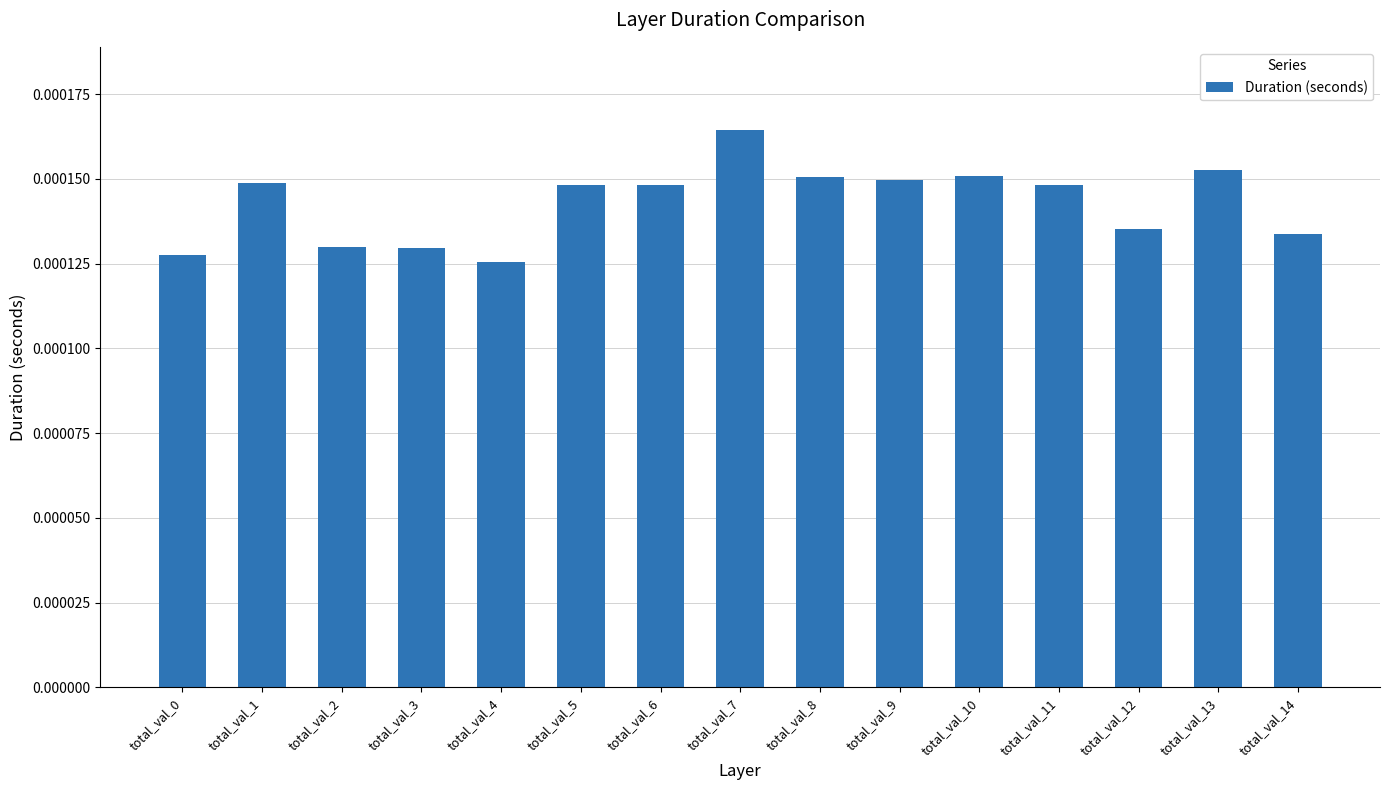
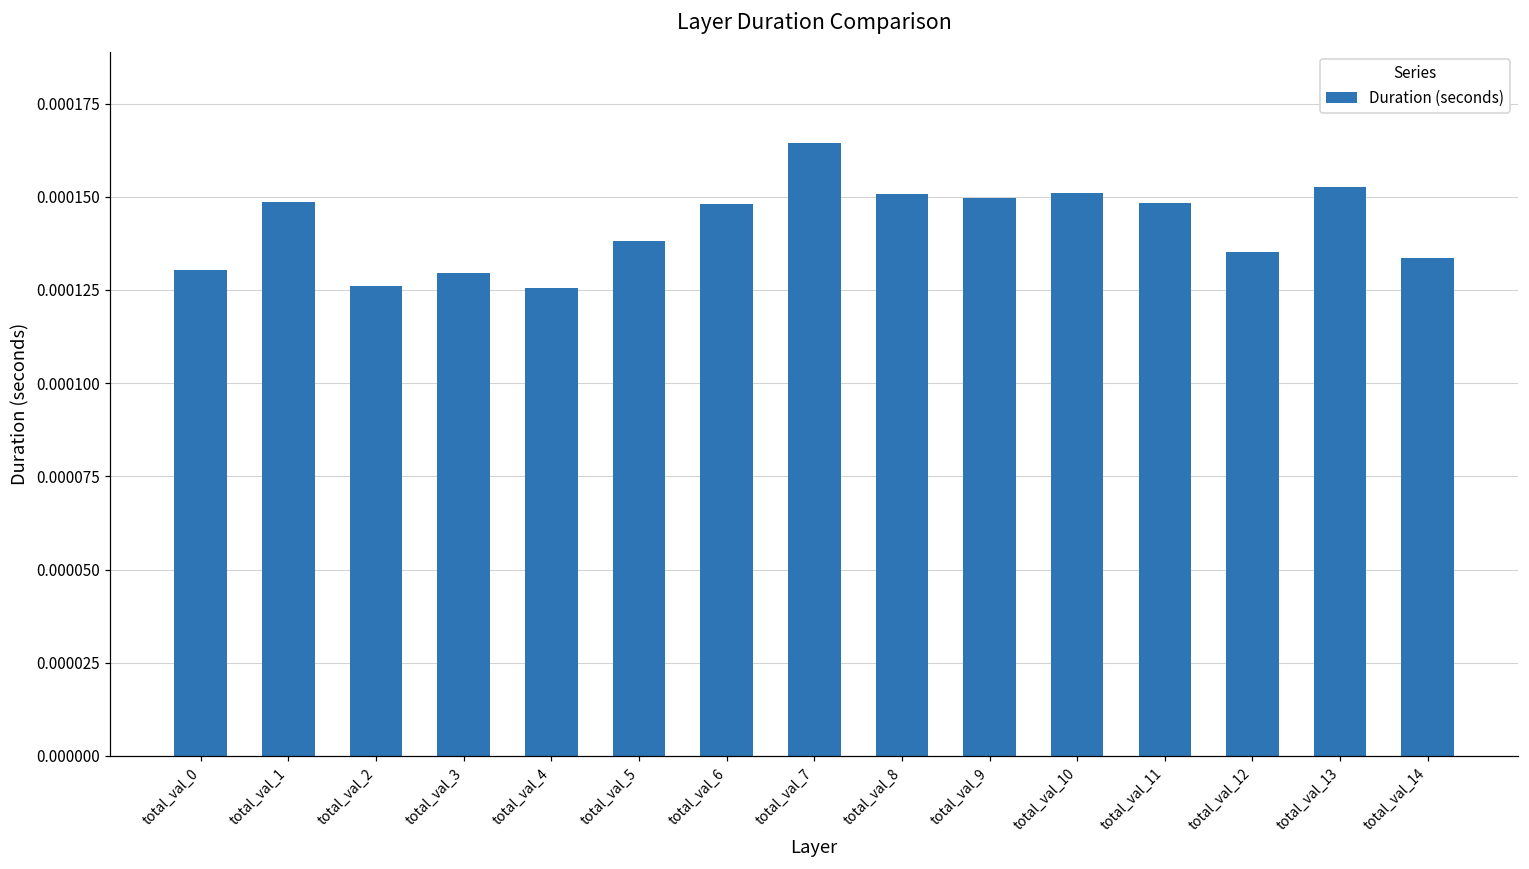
  {
-   "total_val_0": 0.000128,
+   "total_val_0": 0.000130,
    "total_val_1": 0.000149,
-   "total_val_2": 0.000130,
+   "total_val_2": 0.000126,
    "total_val_3": 0.000130,
    "total_val_4": 0.000125,
-   "total_val_5": 0.000148,
+   "total_val_5": 0.000138,
    "total_val_6": 0.000148,
    "total_val_7": 0.000164,
    "total_val_8": 0.000151,
    "total_val_9": 0.000150,
    "total_val_10": 0.000151,
    "total_val_11": 0.000148,
    "total_val_12": 0.000135,
    "total_val_13": 0.000153,
    "total_val_14": 0.000134
  }
